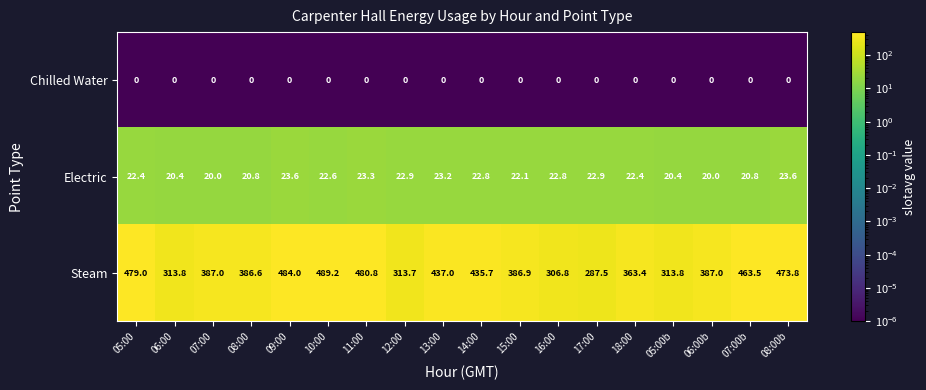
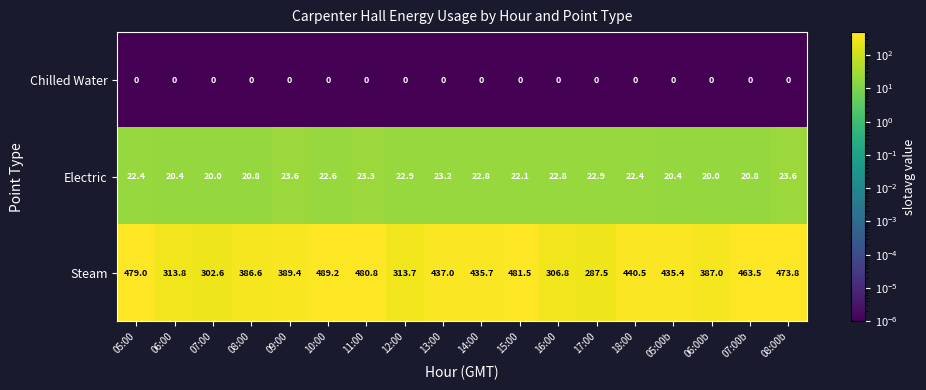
  {
    "Chilled Water": {
      "05:00": 0,
      "06:00": 0,
      "07:00": 0,
      "08:00": 0,
      "09:00": 0,
      "10:00": 0,
      "11:00": 0,
      "12:00": 0,
      "13:00": 0,
      "14:00": 0,
      "15:00": 0,
      "16:00": 0,
      "17:00": 0,
      "18:00": 0,
      "05:00b": 0,
      "06:00b": 0,
      "07:00b": 0,
      "08:00b": 0
    },
    "Electric": {
      "05:00": 22.4,
      "06:00": 20.4,
      "07:00": 20.0,
      "08:00": 20.8,
      "09:00": 23.6,
      "10:00": 22.6,
      "11:00": 23.3,
      "12:00": 22.9,
      "13:00": 23.2,
      "14:00": 22.8,
      "15:00": 22.1,
      "16:00": 22.8,
      "17:00": 22.9,
      "18:00": 22.4,
      "05:00b": 20.4,
      "06:00b": 20.0,
      "07:00b": 20.8,
      "08:00b": 23.6
    },
    "Steam": {
      "05:00": 479.0,
      "06:00": 313.8,
-     "07:00": 387.0,
+     "07:00": 302.6,
      "08:00": 386.6,
-     "09:00": 484.0,
+     "09:00": 389.4,
      "10:00": 489.2,
      "11:00": 480.8,
      "12:00": 313.7,
      "13:00": 437.0,
      "14:00": 435.7,
-     "15:00": 386.9,
+     "15:00": 481.5,
      "16:00": 306.8,
      "17:00": 287.5,
-     "18:00": 363.4,
-     "05:00b": 313.8,
+     "18:00": 440.5,
+     "05:00b": 435.4,
      "06:00b": 387.0,
      "07:00b": 463.5,
      "08:00b": 473.8
    }
  }
